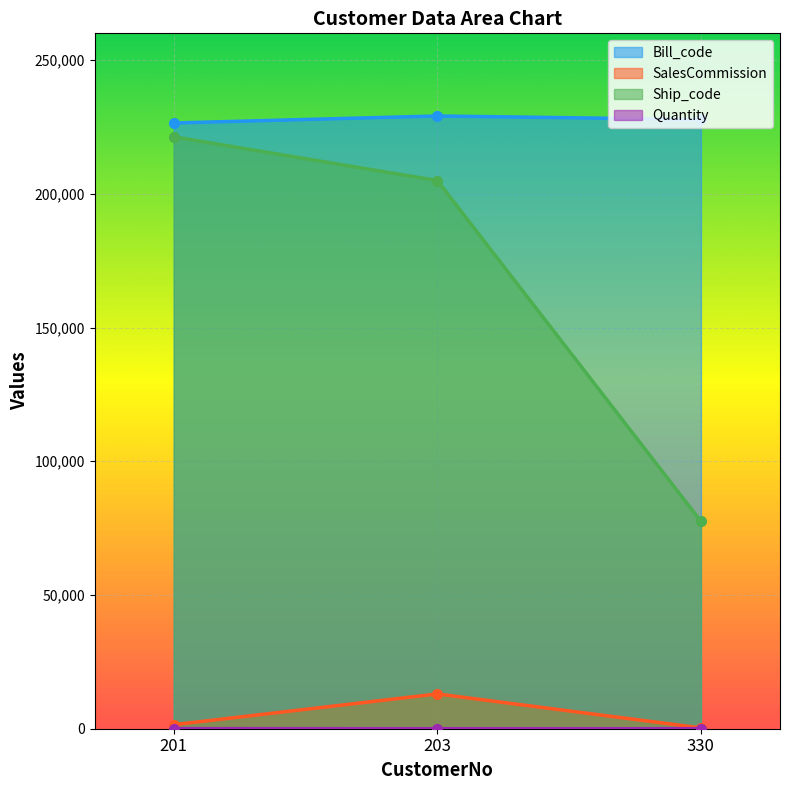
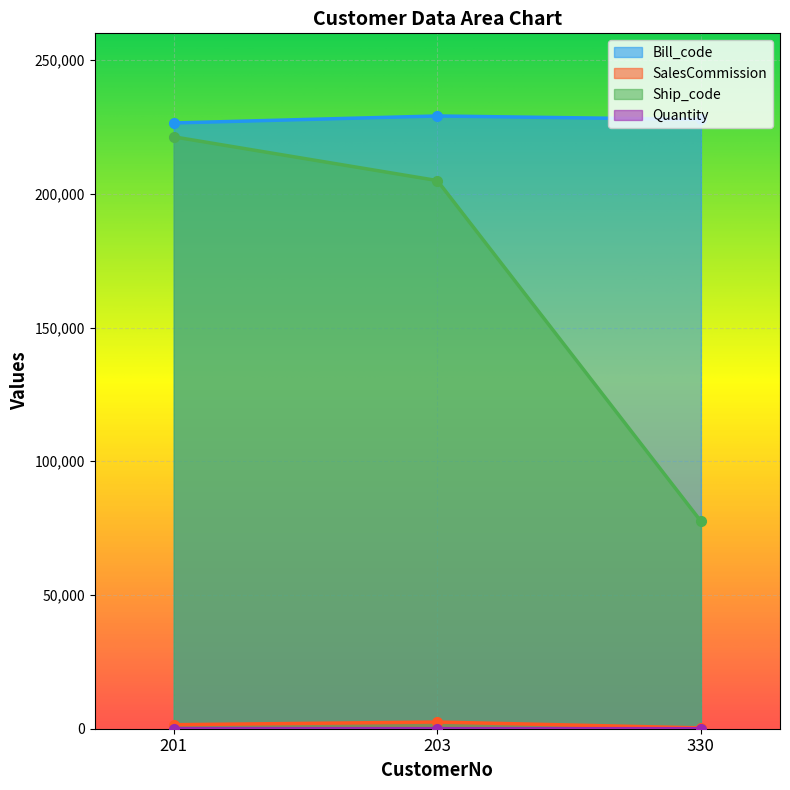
  {
    "Bill_code": {
      "201": "226,000",
      "203": "229,000"
    },
    "SalesCommission": {
      "201": "2,000",
-     "203": "13,000"
+     "203": "3,000"
    },
    "Ship_code": {
      "201": "221,000",
      "203": "205,000",
      "330": "78,000"
    },
    "Quantity": {
      "201": "0",
      "203": "0"
    }
  }
